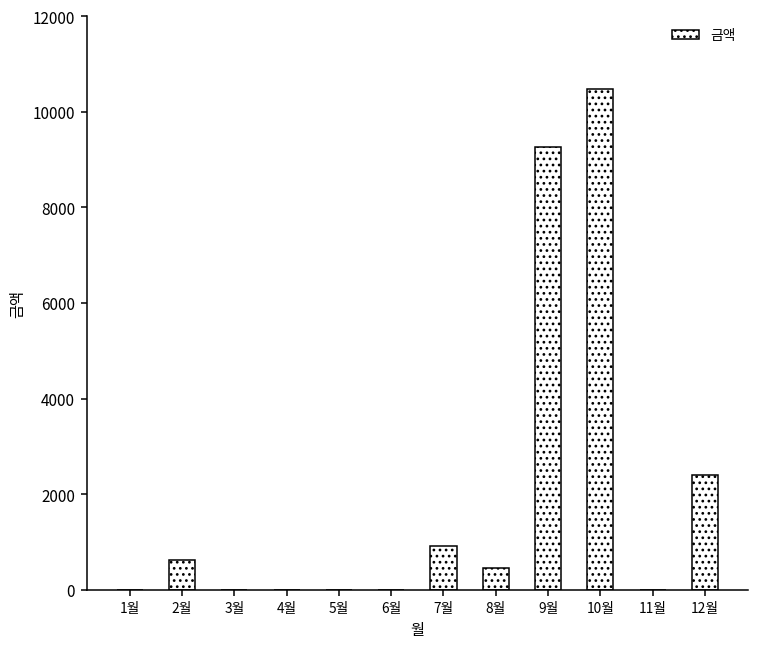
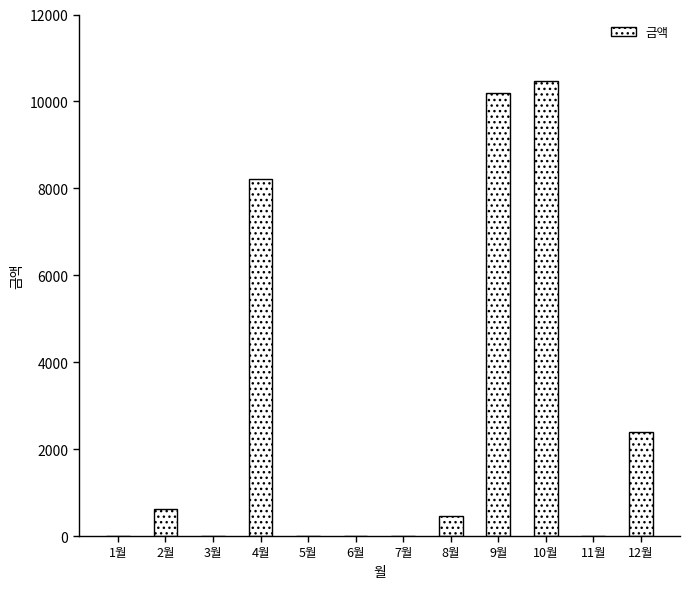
  {
    "1월": 0,
    "2월": 600,
    "3월": 0,
-   "4월": 0,
+   "4월": 8200,
    "5월": 0,
    "6월": 0,
-   "7월": 900,
+   "7월": 0,
    "8월": 500,
-   "9월": 9300,
+   "9월": 10200,
    "10월": 10500,
    "11월": 0,
    "12월": 2400
  }
